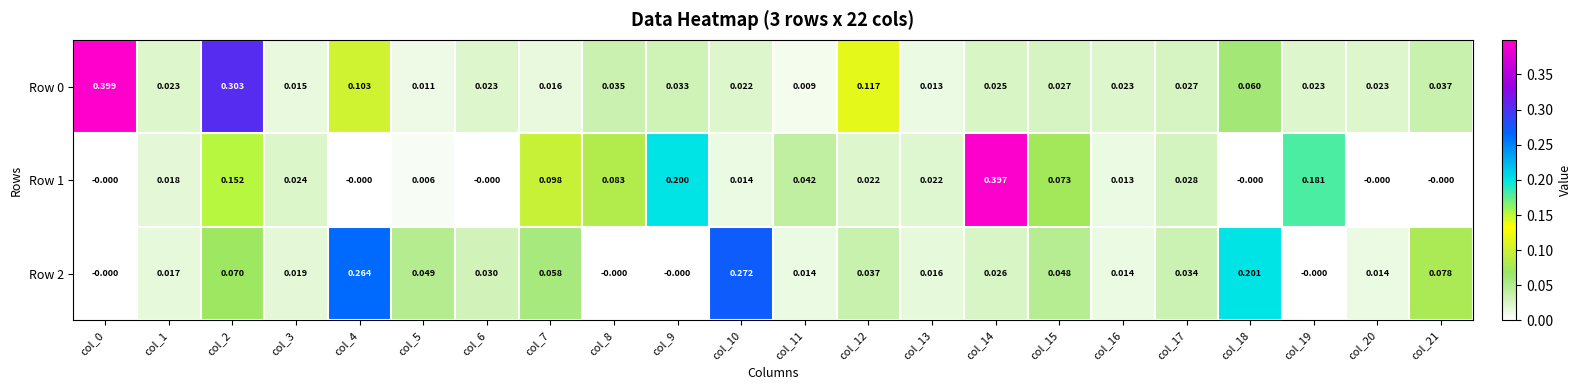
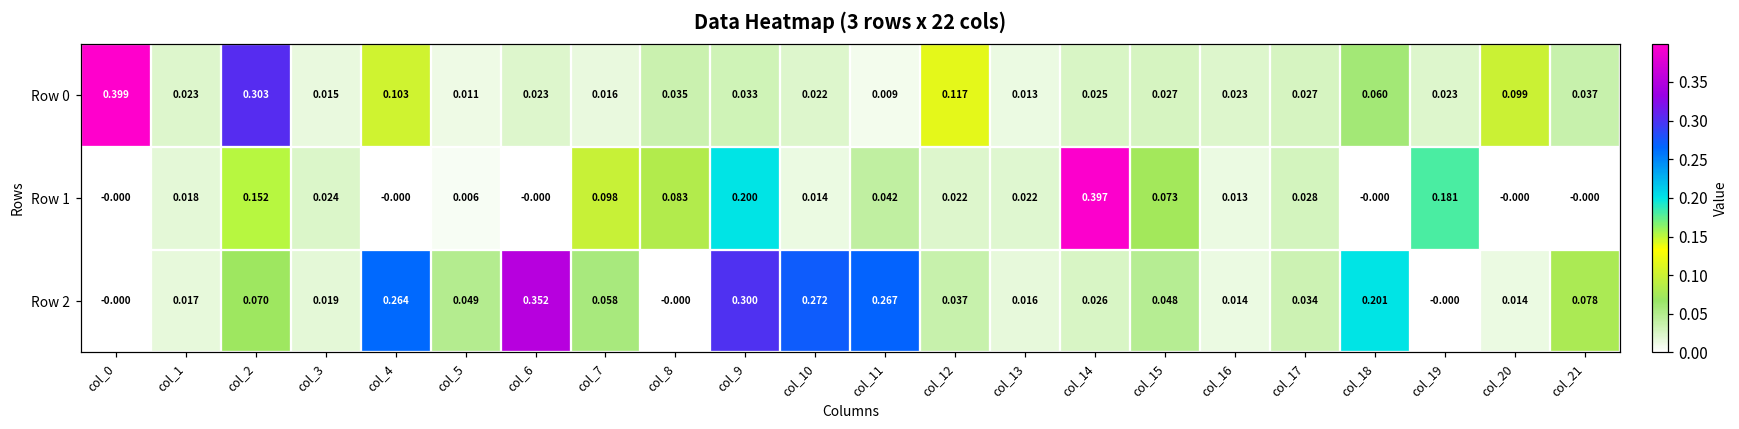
  {
    "Row 0": {
      "col_0": 0.399,
      "col_1": 0.023,
      "col_2": 0.303,
      "col_3": 0.015,
      "col_4": 0.103,
      "col_5": 0.011,
      "col_6": 0.023,
      "col_7": 0.016,
      "col_8": 0.035,
      "col_9": 0.033,
      "col_10": 0.022,
      "col_11": 0.009,
      "col_12": 0.117,
      "col_13": 0.013,
      "col_14": 0.025,
      "col_15": 0.027,
      "col_16": 0.023,
      "col_17": 0.027,
      "col_18": 0.060,
      "col_19": 0.023,
-     "col_20": 0.023,
+     "col_20": 0.099,
      "col_21": 0.037
    },
    "Row 1": {
      "col_0": -0.000,
      "col_1": 0.018,
      "col_2": 0.152,
      "col_3": 0.024,
      "col_4": -0.000,
      "col_5": 0.006,
      "col_6": -0.000,
      "col_7": 0.098,
      "col_8": 0.083,
      "col_9": 0.200,
      "col_10": 0.014,
      "col_11": 0.042,
      "col_12": 0.022,
      "col_13": 0.022,
      "col_14": 0.397,
      "col_15": 0.073,
      "col_16": 0.013,
      "col_17": 0.028,
      "col_18": -0.000,
      "col_19": 0.181,
      "col_20": -0.000,
      "col_21": -0.000
    },
    "Row 2": {
      "col_0": -0.000,
      "col_1": 0.017,
      "col_2": 0.070,
      "col_3": 0.019,
      "col_4": 0.264,
      "col_5": 0.049,
-     "col_6": 0.030,
+     "col_6": 0.352,
      "col_7": 0.058,
      "col_8": -0.000,
-     "col_9": -0.000,
+     "col_9": 0.300,
      "col_10": 0.272,
-     "col_11": 0.014,
+     "col_11": 0.267,
      "col_12": 0.037,
      "col_13": 0.016,
      "col_14": 0.026,
      "col_15": 0.048,
      "col_16": 0.014,
      "col_17": 0.034,
      "col_18": 0.201,
      "col_19": -0.000,
      "col_20": 0.014,
      "col_21": 0.078
    }
  }
